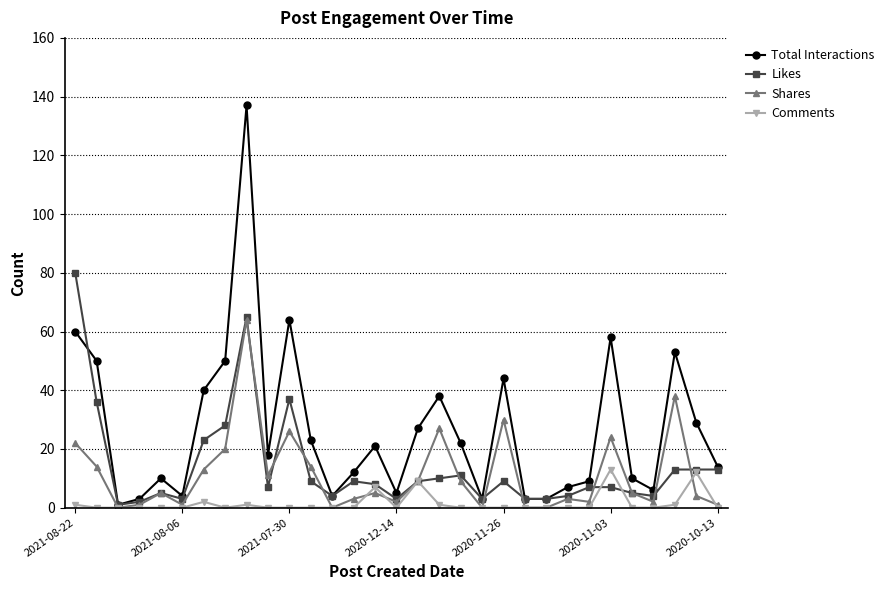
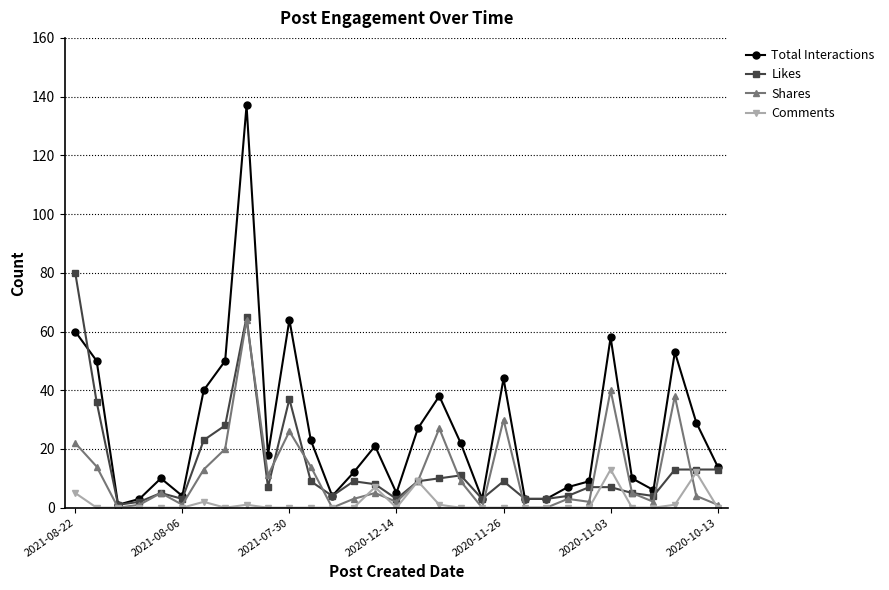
  {
    "Total Interactions": {
      "2021-08-22": 60,
      "2021-08-06": 4,
      "2020-11-26": 44,
      "2020-11-03": 58,
      "2020-10-13": 14
    },
    "Likes": {
      "2021-08-22": 80,
      "2021-08-06": 3,
      "2020-11-26": 9,
      "2020-11-03": 7,
      "2020-10-13": 13
    },
    "Shares": {
      "2021-08-22": 22,
      "2021-08-06": 1,
      "2020-11-26": 30,
-     "2020-11-03": 24,
+     "2020-11-03": 40,
      "2020-10-13": 1
    },
    "Comments": {
-     "2021-08-22": 1,
+     "2021-08-22": 5,
      "2021-08-06": 0,
      "2020-11-26": 0,
      "2020-11-03": 13,
      "2020-10-13": 0
    }
  }
